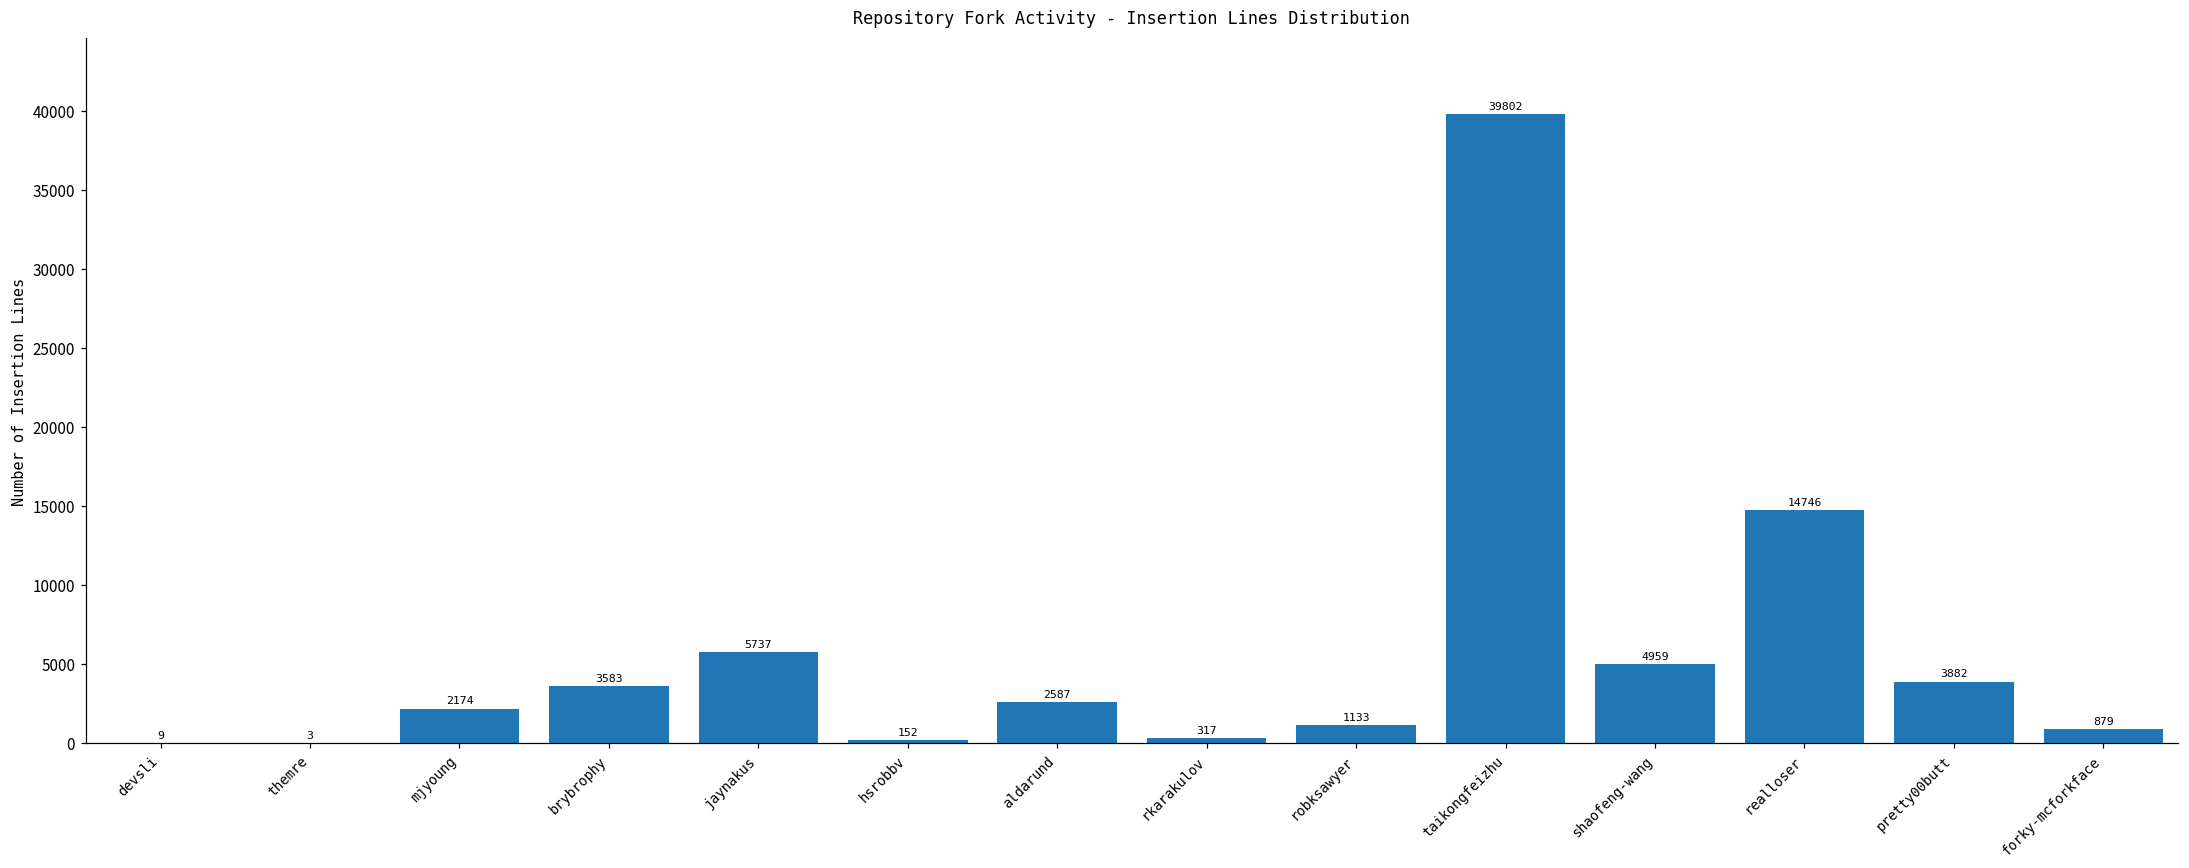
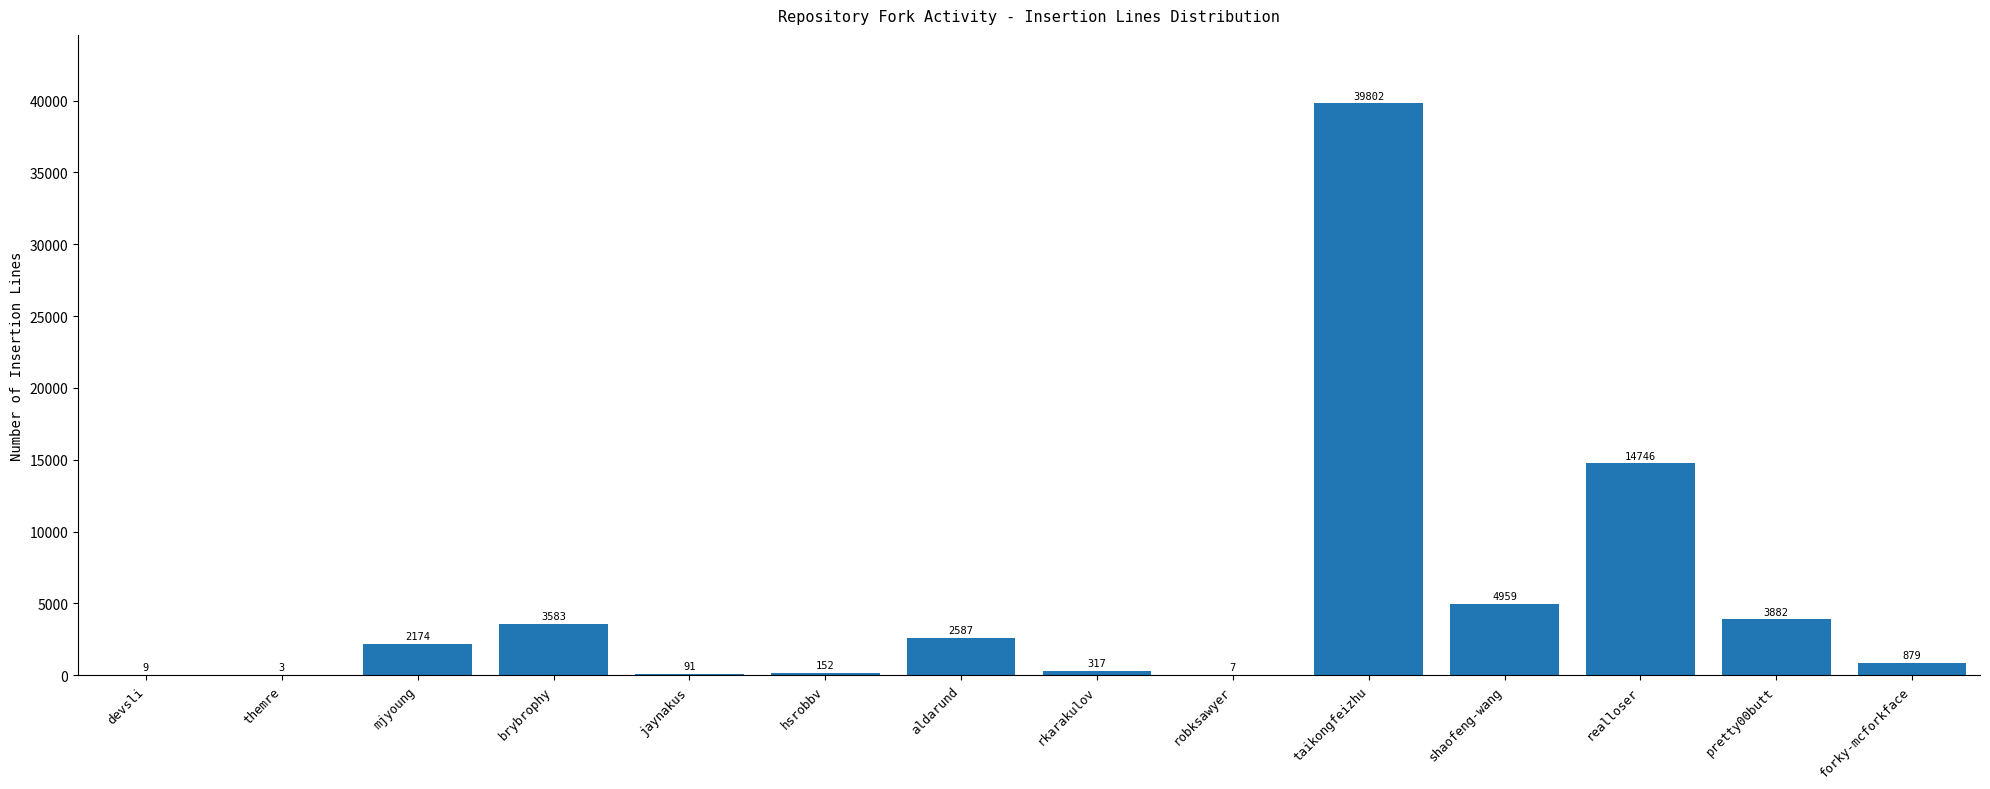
  {
    "devsli": 9,
    "themre": 3,
    "mjyoung": 2174,
    "brybrophy": 3583,
-   "jaynakus": 5737,
+   "jaynakus": 91,
    "hsrobbv": 152,
    "aldarund": 2587,
    "rkarakulov": 317,
-   "robksawyer": 1133,
+   "robksawyer": 7,
    "taikongfeizhu": 39802,
    "shaofeng-wang": 4959,
    "realloser": 14746,
    "pretty00butt": 3882,
    "forky-mcforkface": 879
  }
